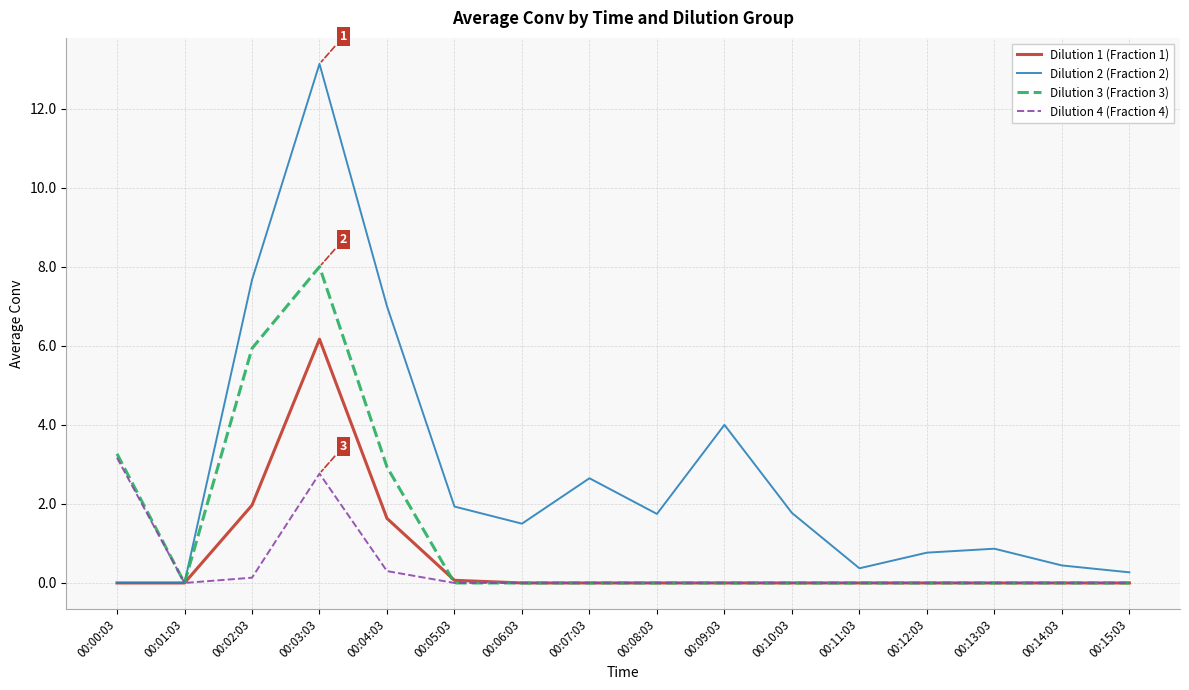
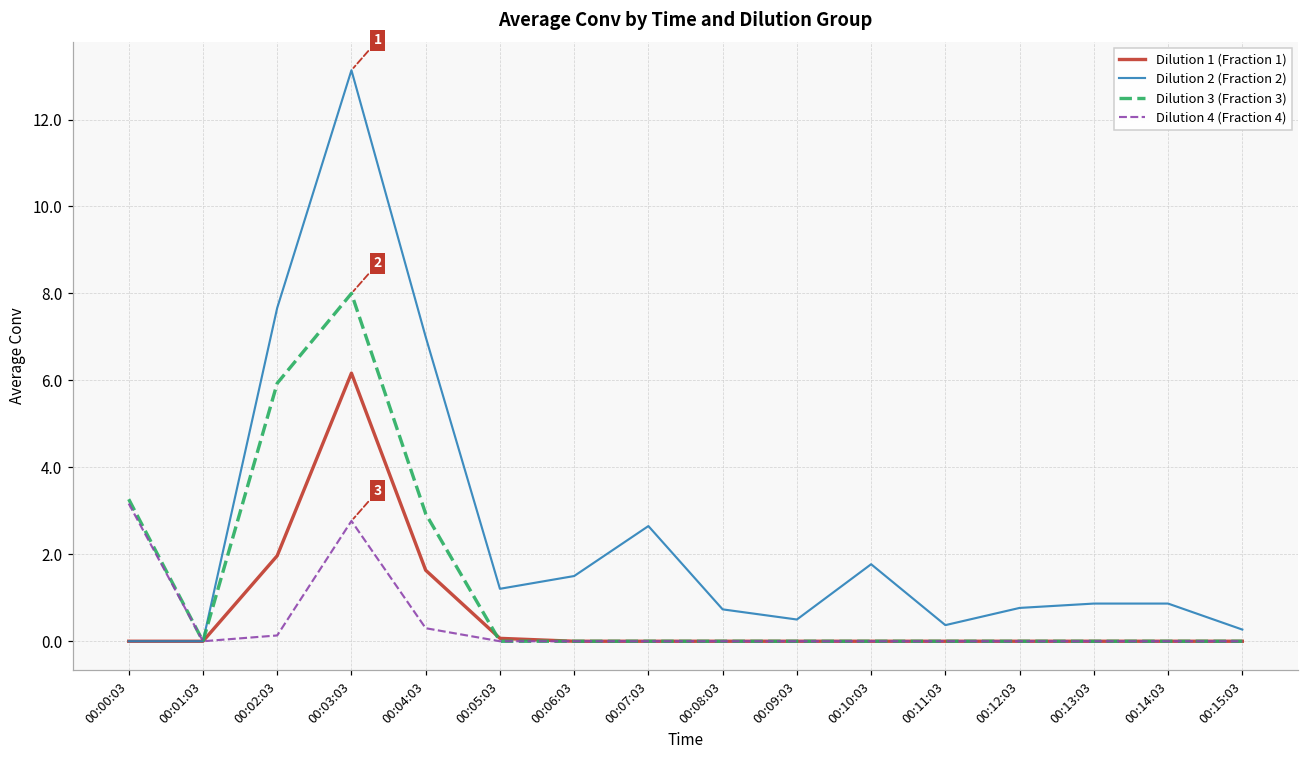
  {
    "Dilution 1 (Fraction 1)": {
      "00:02:03": 2.0,
      "00:03:03": 6.2,
      "00:04:03": 1.6,
      "00:05:03": 0.1
    },
    "Dilution 2 (Fraction 2)": {
      "00:02:03": 7.7,
      "00:03:03": 13.1,
      "00:04:03": 7.0,
-     "00:05:03": 1.9,
+     "00:05:03": 1.2,
      "00:06:03": 1.5,
      "00:07:03": 2.6,
-     "00:08:03": 1.7,
-     "00:09:03": 4.0,
+     "00:08:03": 0.7,
+     "00:09:03": 0.5,
      "00:10:03": 1.8,
      "00:11:03": 0.4,
      "00:12:03": 0.8,
      "00:13:03": 0.9,
-     "00:14:03": 0.4,
+     "00:14:03": 0.9,
      "00:15:03": 0.3
    },
    "Dilution 3 (Fraction 3)": {
      "00:00:03": 3.3,
      "00:02:03": 5.9,
      "00:03:03": 8.0,
      "00:04:03": 2.9
    },
    "Dilution 4 (Fraction 4)": {
      "00:00:03": 3.2,
      "00:02:03": 0.1,
      "00:03:03": 2.8,
      "00:04:03": 0.3
    }
  }
